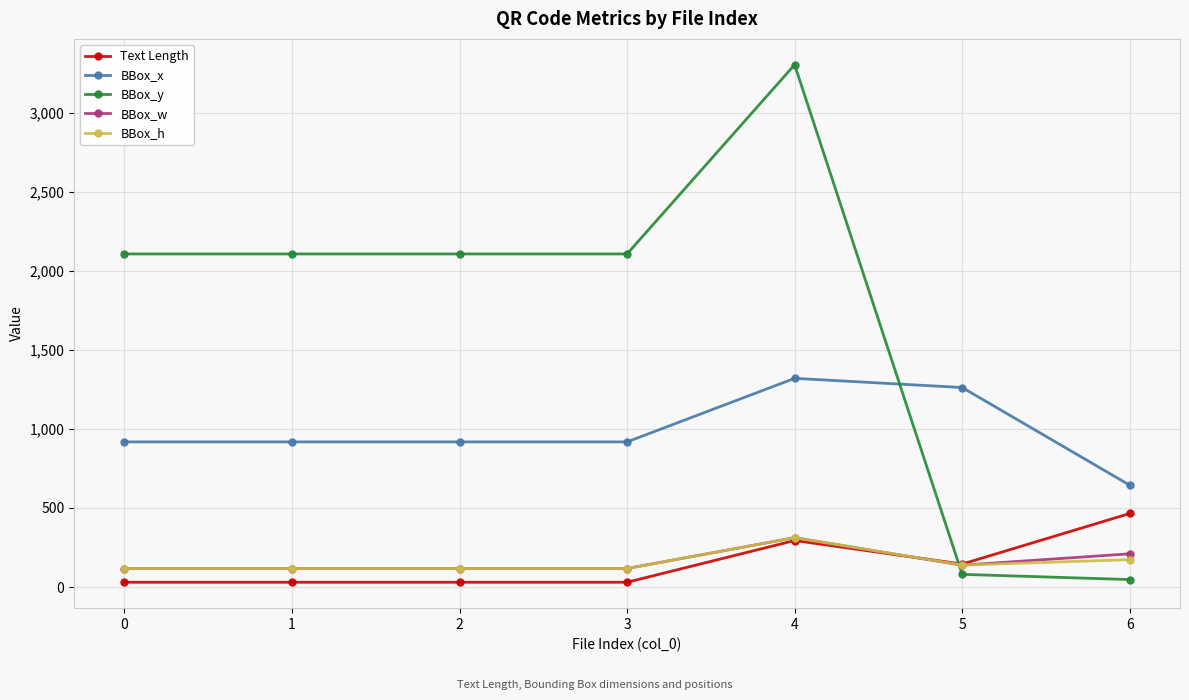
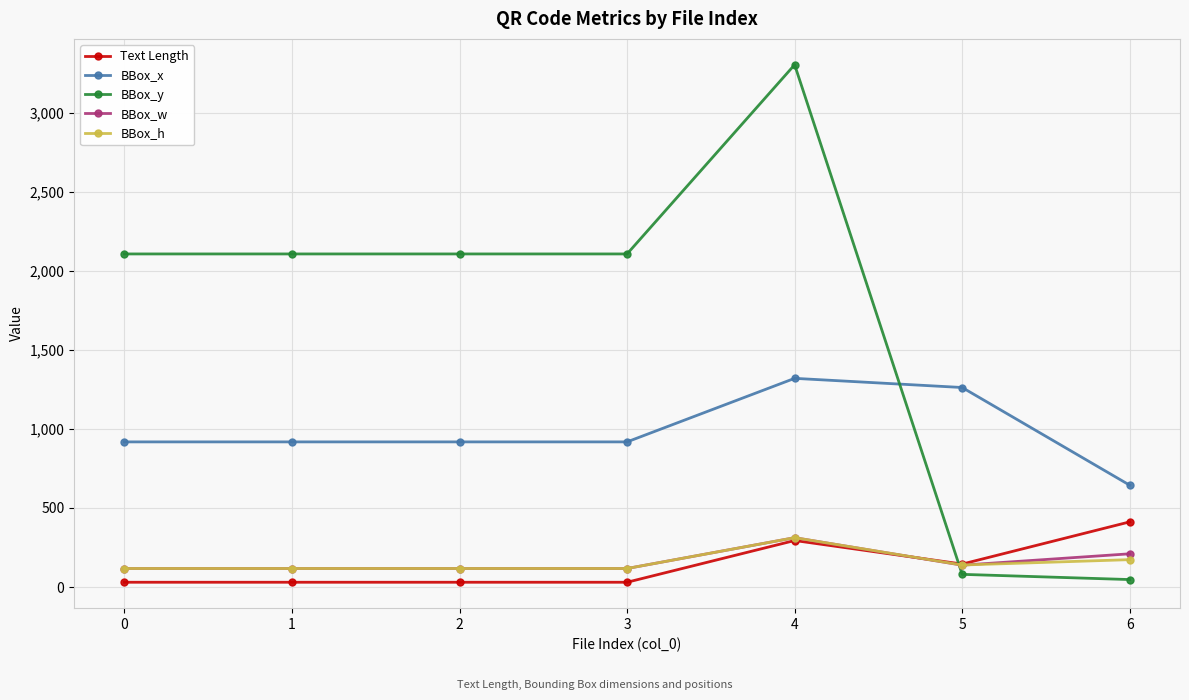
  {
    "Text Length": {
      "0": "30",
      "1": "30",
      "2": "30",
      "3": "30",
      "4": "290",
-     "6": "470"
+     "6": "410"
    },
    "BBox_x": {
      "0": "920",
      "1": "920",
      "2": "920",
      "3": "920",
      "4": "1,320",
      "5": "1,260",
      "6": "640"
    },
    "BBox_y": {
      "0": "2,110",
      "1": "2,110",
      "2": "2,110",
      "3": "2,110",
      "4": "3,300",
      "5": "80",
      "6": "50"
    },
    "BBox_w": {
      "6": "210"
    },
    "BBox_h": {
      "6": "170"
    }
  }
